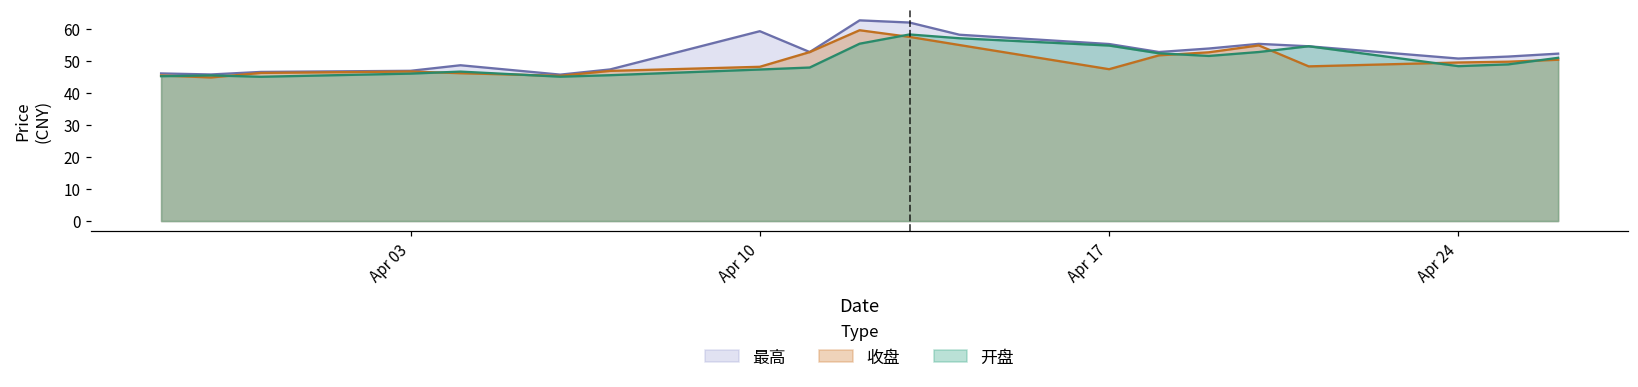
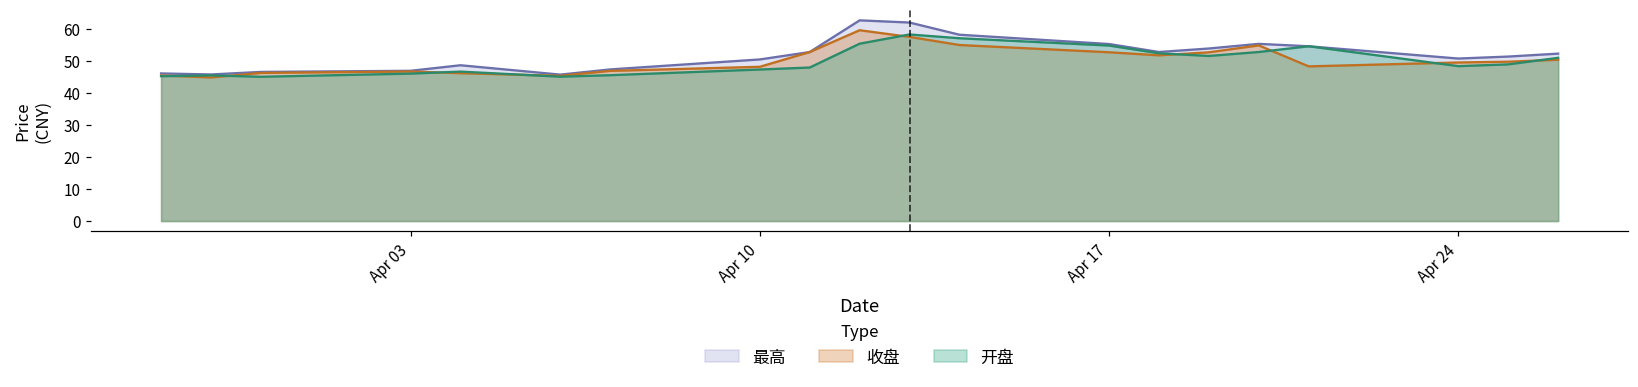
  {
    "最高": {
-     "Apr 10": 59,
+     "Apr 10": 50,
      "Apr 24": 51
    },
    "收盘": {
-     "Apr 17": 47,
+     "Apr 17": 53,
      "Apr 24": 49
    },
    "开盘": {
      "Apr 24": 48
    }
  }
